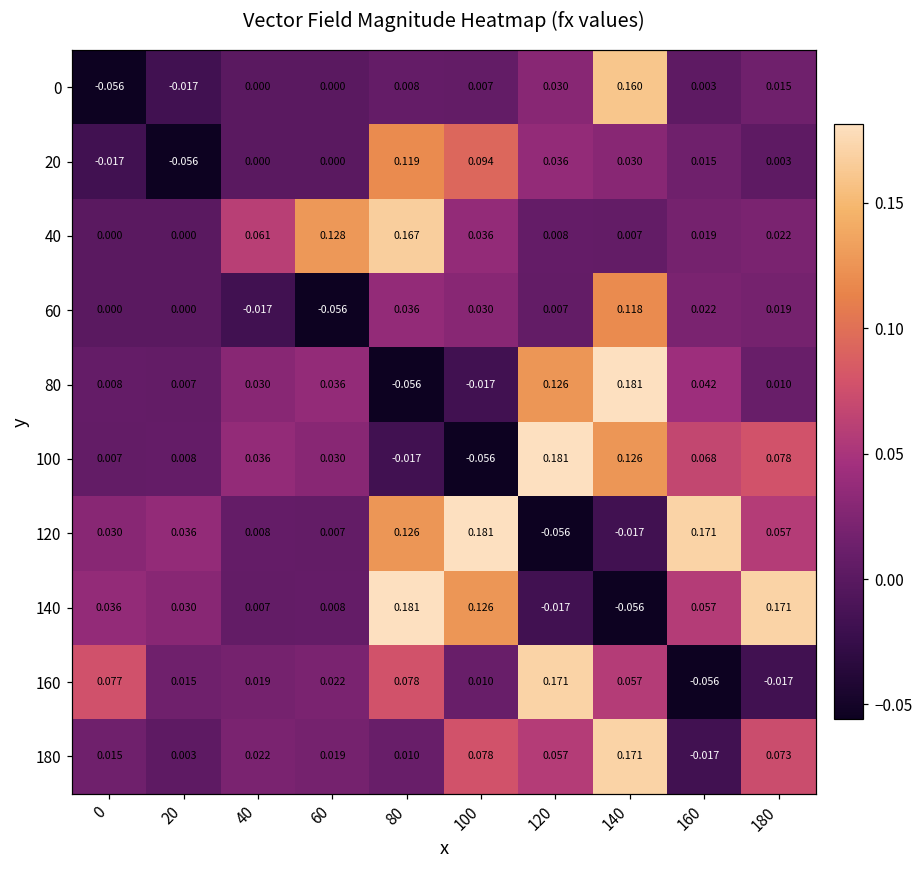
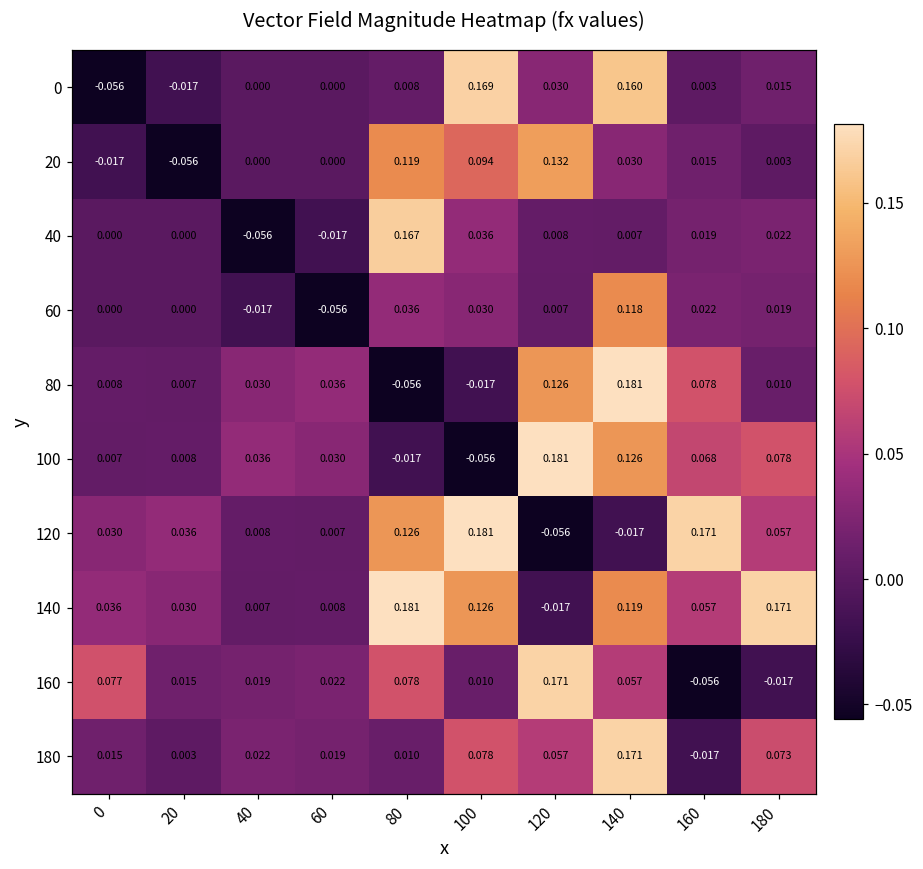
  {
    "0": {
      "0": -0.056,
      "20": -0.017,
      "40": 0.000,
      "60": 0.000,
      "80": 0.008,
-     "100": 0.007,
+     "100": 0.169,
      "120": 0.030,
      "140": 0.160,
      "160": 0.003,
      "180": 0.015
    },
    "20": {
      "0": -0.017,
      "20": -0.056,
      "40": 0.000,
      "60": 0.000,
      "80": 0.119,
      "100": 0.094,
-     "120": 0.036,
+     "120": 0.132,
      "140": 0.030,
      "160": 0.015,
      "180": 0.003
    },
    "40": {
      "0": 0.000,
      "20": 0.000,
-     "40": 0.061,
-     "60": 0.128,
+     "40": -0.056,
+     "60": -0.017,
      "80": 0.167,
      "100": 0.036,
      "120": 0.008,
      "140": 0.007,
      "160": 0.019,
      "180": 0.022
    },
    "60": {
      "0": 0.000,
      "20": 0.000,
      "40": -0.017,
      "60": -0.056,
      "80": 0.036,
      "100": 0.030,
      "120": 0.007,
      "140": 0.118,
      "160": 0.022,
      "180": 0.019
    },
    "80": {
      "0": 0.008,
      "20": 0.007,
      "40": 0.030,
      "60": 0.036,
      "80": -0.056,
      "100": -0.017,
      "120": 0.126,
      "140": 0.181,
-     "160": 0.042,
+     "160": 0.078,
      "180": 0.010
    },
    "100": {
      "0": 0.007,
      "20": 0.008,
      "40": 0.036,
      "60": 0.030,
      "80": -0.017,
      "100": -0.056,
      "120": 0.181,
      "140": 0.126,
      "160": 0.068,
      "180": 0.078
    },
    "120": {
      "0": 0.030,
      "20": 0.036,
      "40": 0.008,
      "60": 0.007,
      "80": 0.126,
      "100": 0.181,
      "120": -0.056,
      "140": -0.017,
      "160": 0.171,
      "180": 0.057
    },
    "140": {
      "0": 0.036,
      "20": 0.030,
      "40": 0.007,
      "60": 0.008,
      "80": 0.181,
      "100": 0.126,
      "120": -0.017,
-     "140": -0.056,
+     "140": 0.119,
      "160": 0.057,
      "180": 0.171
    },
    "160": {
      "0": 0.077,
      "20": 0.015,
      "40": 0.019,
      "60": 0.022,
      "80": 0.078,
      "100": 0.010,
      "120": 0.171,
      "140": 0.057,
      "160": -0.056,
      "180": -0.017
    },
    "180": {
      "0": 0.015,
      "20": 0.003,
      "40": 0.022,
      "60": 0.019,
      "80": 0.010,
      "100": 0.078,
      "120": 0.057,
      "140": 0.171,
      "160": -0.017,
      "180": 0.073
    }
  }
